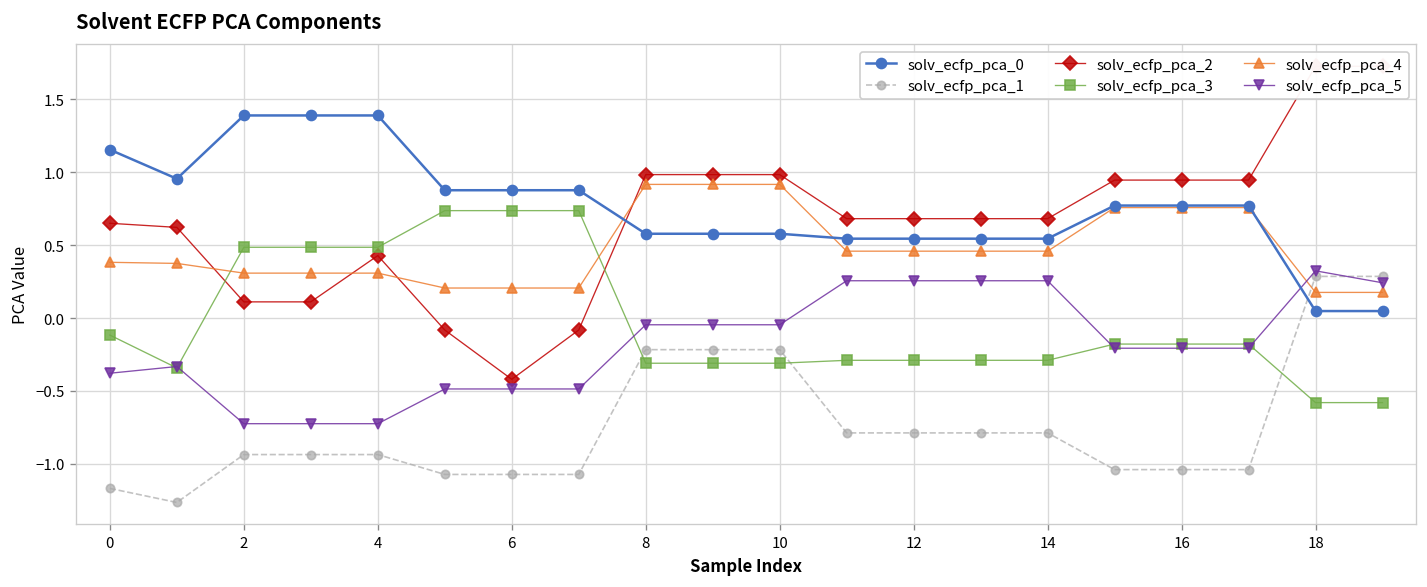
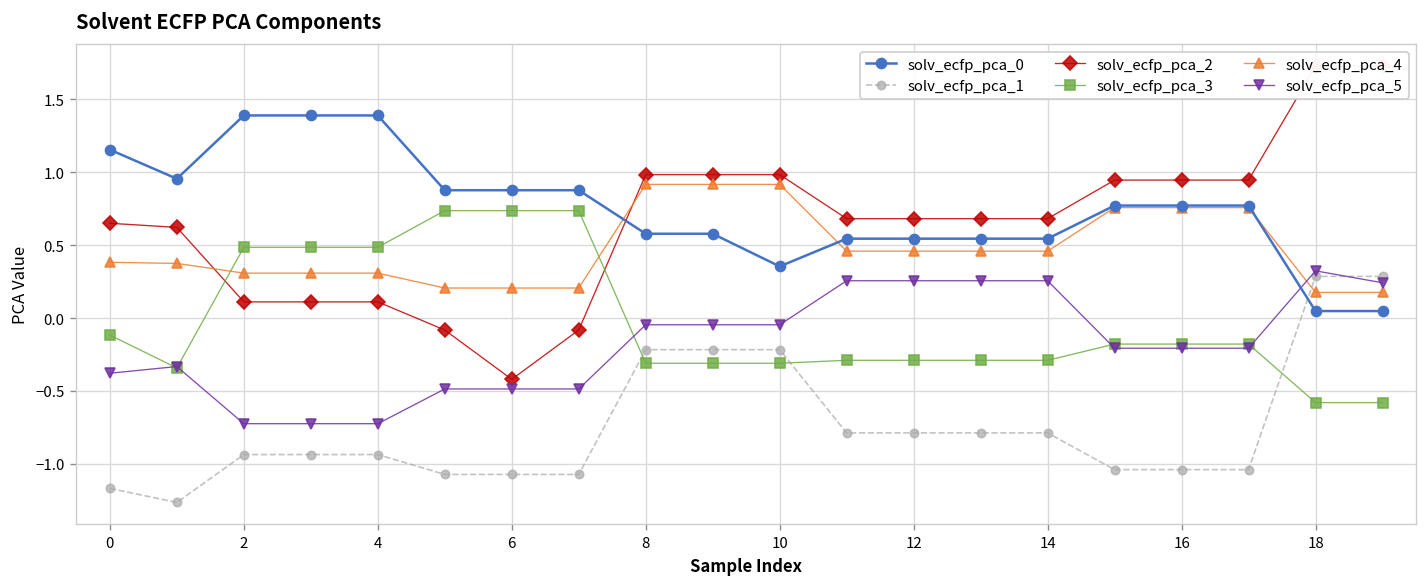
  {
    "solv_ecfp_pca_0": {
      "0": 1.15,
      "2": 1.39,
      "4": 1.39,
      "6": 0.88,
      "8": 0.58,
-     "10": 0.58,
+     "10": 0.35,
      "12": 0.54,
      "14": 0.54,
      "18": 0.05
    },
    "solv_ecfp_pca_1": {
      "0": -1.17,
      "2": -0.94,
      "4": -0.94,
      "6": -1.07,
      "8": -0.22,
      "10": -0.22,
      "12": -0.79,
      "14": -0.79,
      "16": -1.04,
      "18": 0.29
    },
    "solv_ecfp_pca_2": {
      "0": 0.65,
      "2": 0.11,
-     "4": 0.43,
+     "4": 0.11,
      "6": -0.42,
      "8": 0.98,
      "10": 0.98,
      "12": 0.68,
      "14": 0.68,
      "16": 0.95
    },
    "solv_ecfp_pca_3": {
      "0": -0.12,
      "2": 0.49,
      "4": 0.49,
      "6": 0.74,
      "8": -0.31,
      "10": -0.31,
      "12": -0.29,
      "14": -0.29,
      "16": -0.18,
      "18": -0.58
    },
    "solv_ecfp_pca_4": {
      "0": 0.38,
      "2": 0.31,
      "4": 0.31,
      "6": 0.21,
      "8": 0.92,
      "10": 0.92,
      "12": 0.46,
      "14": 0.46,
      "18": 0.18
    },
    "solv_ecfp_pca_5": {
      "0": -0.38,
      "2": -0.72,
      "4": -0.72,
      "6": -0.49,
      "8": -0.05,
      "10": -0.05,
      "12": 0.26,
      "14": 0.26,
      "16": -0.21,
      "18": 0.32
    }
  }
